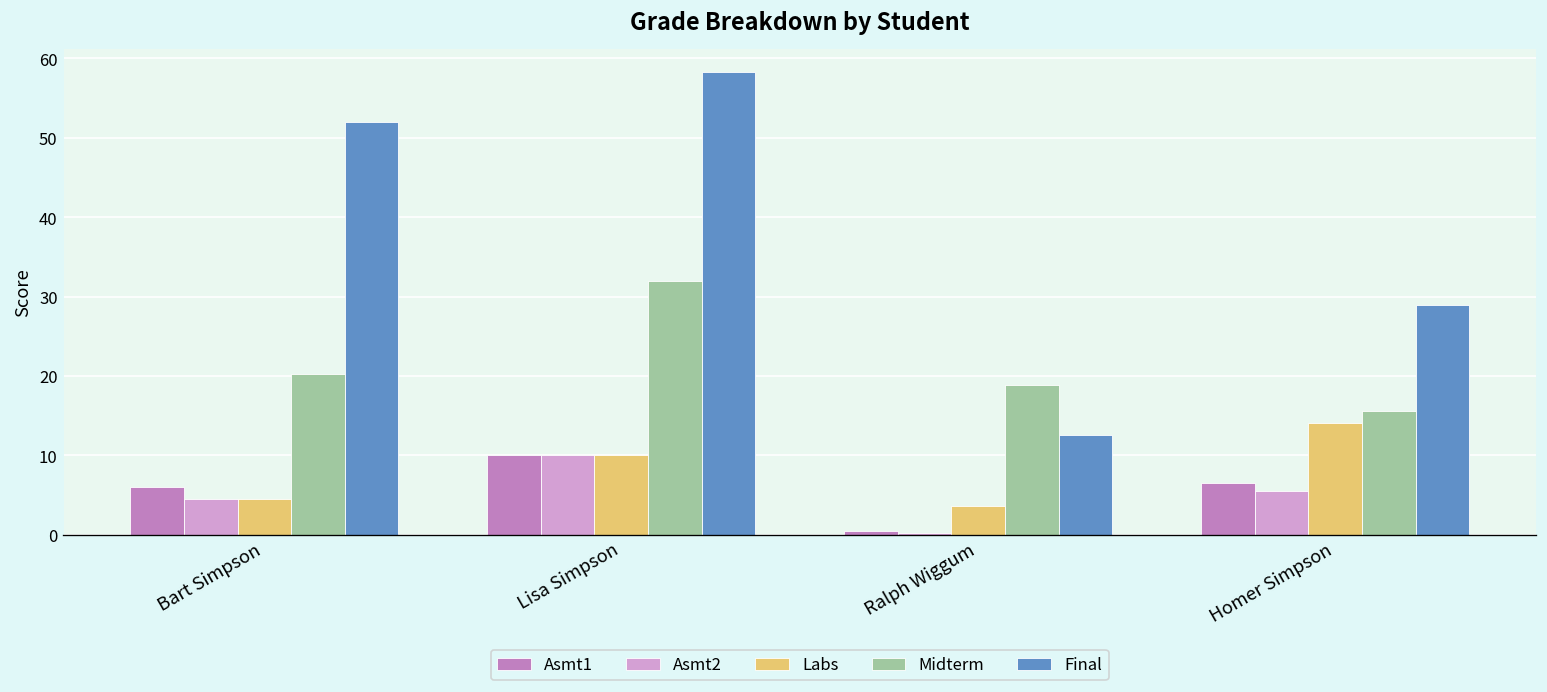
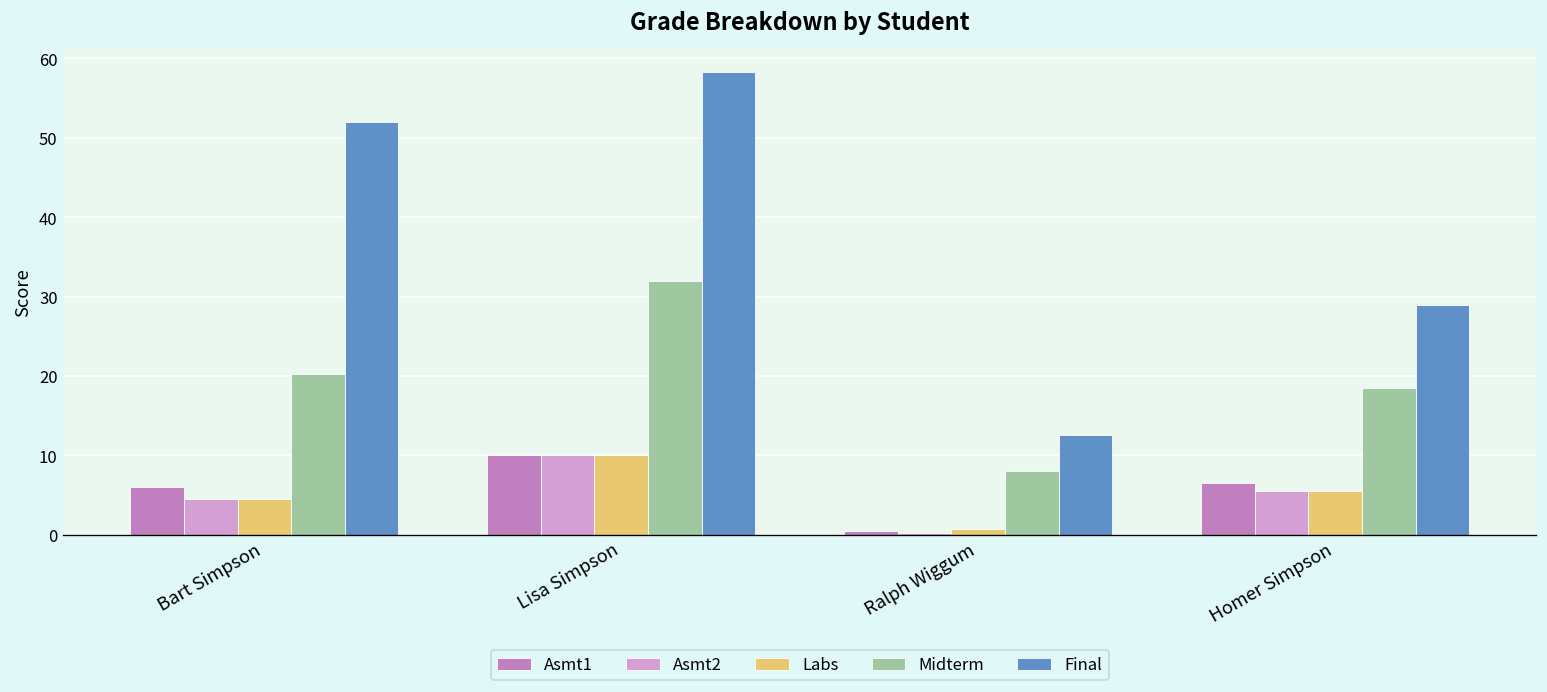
  {
    "Labs": {
      "Bart Simpson": 5,
      "Lisa Simpson": 10,
-     "Ralph Wiggum": 4,
-     "Homer Simpson": 14
+     "Ralph Wiggum": 1,
+     "Homer Simpson": 6
    },
    "Midterm": {
      "Bart Simpson": 20,
      "Lisa Simpson": 32,
-     "Ralph Wiggum": 19,
-     "Homer Simpson": 16
+     "Ralph Wiggum": 8,
+     "Homer Simpson": 19
    },
    "Final": {
      "Bart Simpson": 52,
      "Lisa Simpson": 58,
      "Ralph Wiggum": 13,
      "Homer Simpson": 29
    }
  }
